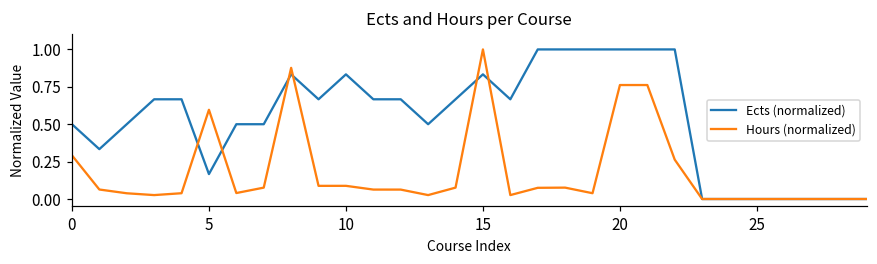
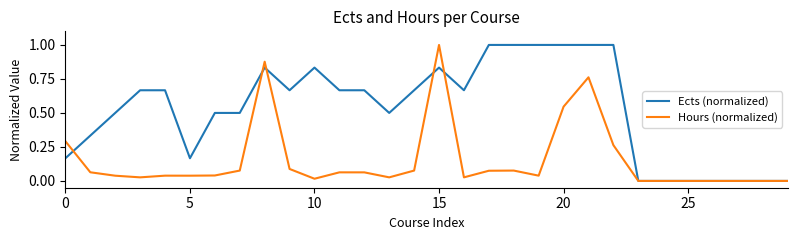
  {
    "Ects (normalized)": {
-     "0": 0.50,
+     "0": 0.17,
      "5": 0.17,
      "10": 0.83,
      "15": 0.83,
      "20": 1.00
    },
    "Hours (normalized)": {
      "0": 0.29,
-     "5": 0.60,
-     "10": 0.09,
+     "5": 0.04,
+     "10": 0.02,
      "15": 1.00,
-     "20": 0.76
+     "20": 0.55
    }
  }
